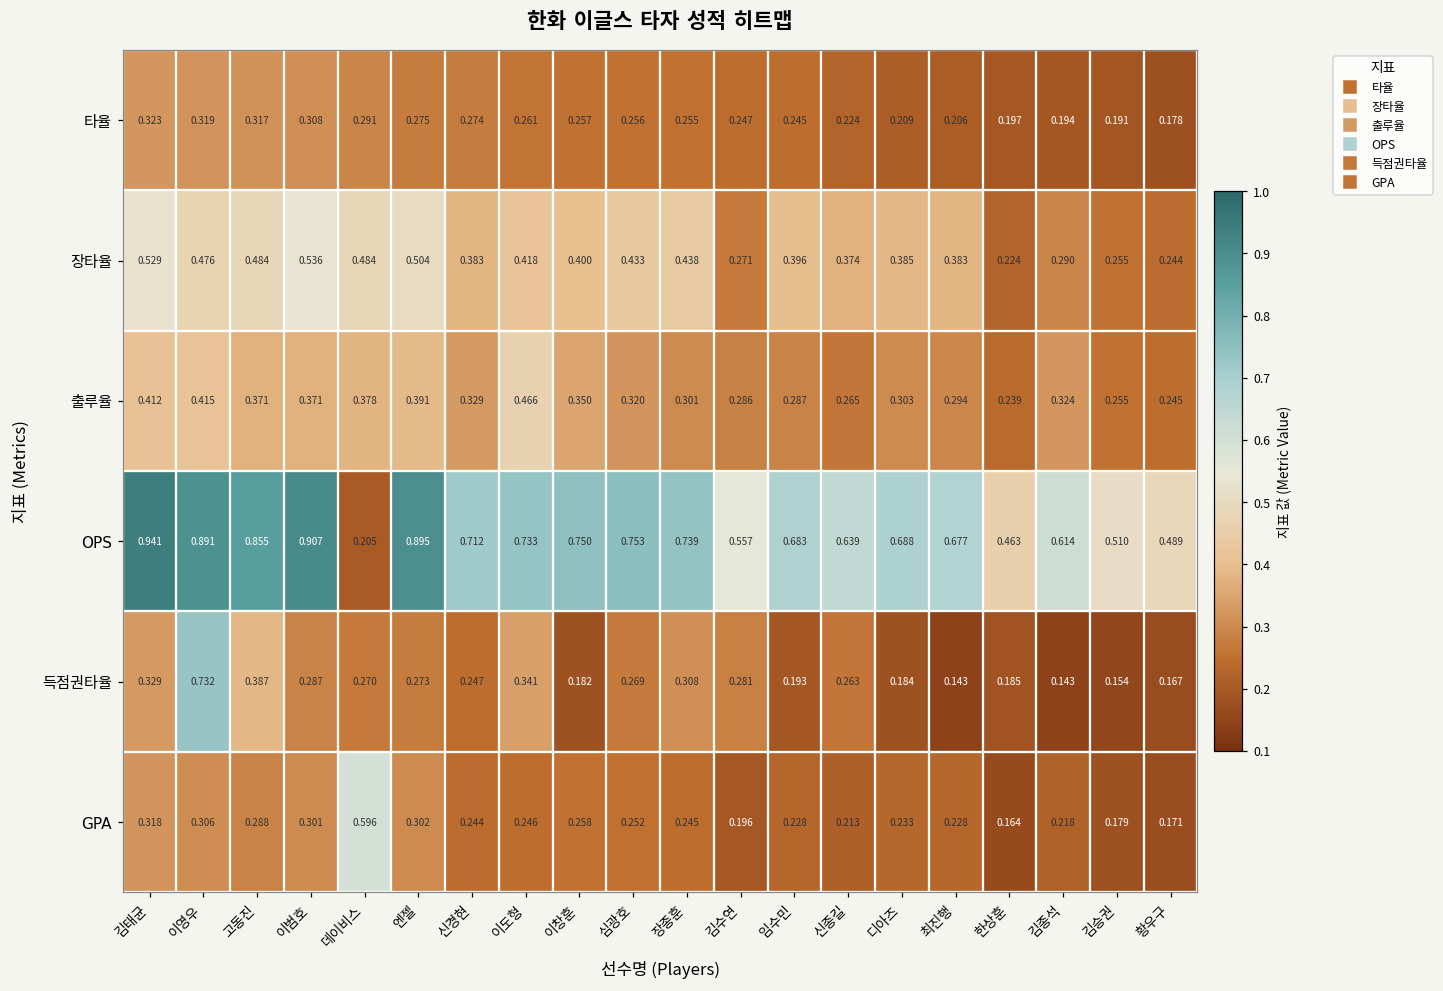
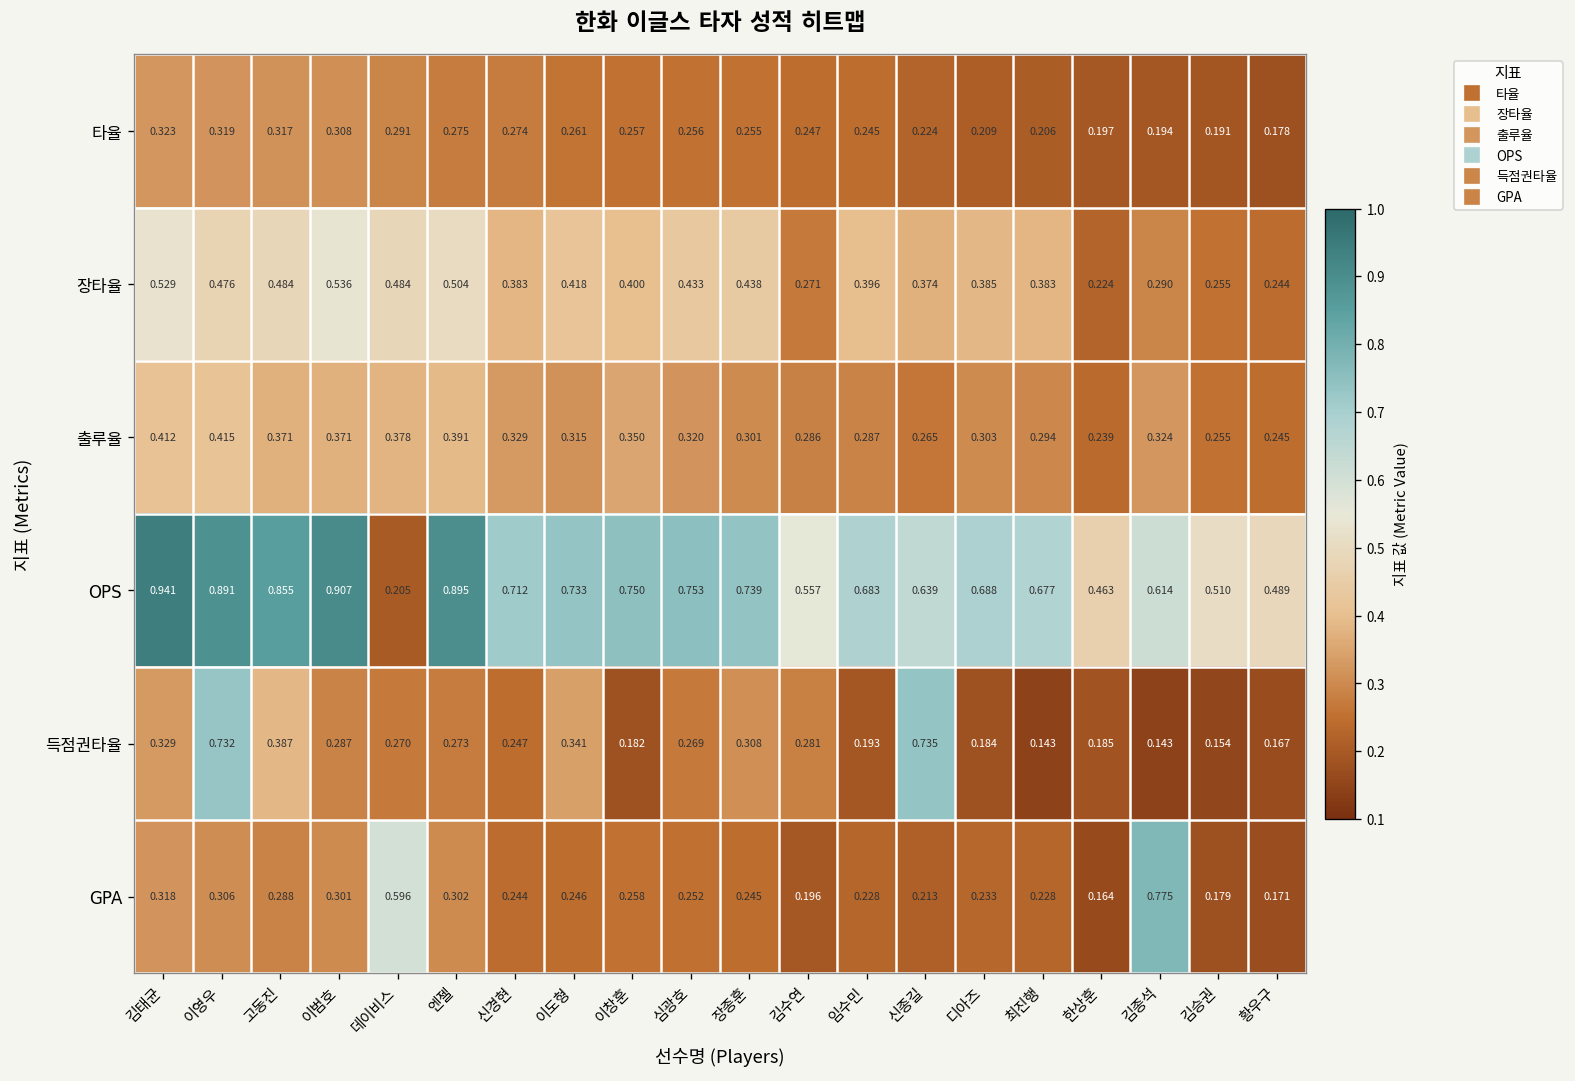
  {
    "타율": {
      "김태균": 0.323,
      "이영우": 0.319,
      "고동진": 0.317,
      "이범호": 0.308,
      "데이비스": 0.291,
      "엔젤": 0.275,
      "신경현": 0.274,
      "이도형": 0.261,
      "이창훈": 0.257,
      "심광호": 0.256,
      "장종훈": 0.255,
      "김수연": 0.247,
      "임수민": 0.245,
      "신종길": 0.224,
      "디아즈": 0.209,
      "최진행": 0.206,
      "한상훈": 0.197,
      "김종석": 0.194,
      "김승권": 0.191,
      "황우구": 0.178
    },
    "장타율": {
      "김태균": 0.529,
      "이영우": 0.476,
      "고동진": 0.484,
      "이범호": 0.536,
      "데이비스": 0.484,
      "엔젤": 0.504,
      "신경현": 0.383,
      "이도형": 0.418,
      "이창훈": 0.400,
      "심광호": 0.433,
      "장종훈": 0.438,
      "김수연": 0.271,
      "임수민": 0.396,
      "신종길": 0.374,
      "디아즈": 0.385,
      "최진행": 0.383,
      "한상훈": 0.224,
      "김종석": 0.290,
      "김승권": 0.255,
      "황우구": 0.244
    },
    "출루율": {
      "김태균": 0.412,
      "이영우": 0.415,
      "고동진": 0.371,
      "이범호": 0.371,
      "데이비스": 0.378,
      "엔젤": 0.391,
      "신경현": 0.329,
-     "이도형": 0.466,
+     "이도형": 0.315,
      "이창훈": 0.350,
      "심광호": 0.320,
      "장종훈": 0.301,
      "김수연": 0.286,
      "임수민": 0.287,
      "신종길": 0.265,
      "디아즈": 0.303,
      "최진행": 0.294,
      "한상훈": 0.239,
      "김종석": 0.324,
      "김승권": 0.255,
      "황우구": 0.245
    },
    "OPS": {
      "김태균": 0.941,
      "이영우": 0.891,
      "고동진": 0.855,
      "이범호": 0.907,
      "데이비스": 0.205,
      "엔젤": 0.895,
      "신경현": 0.712,
      "이도형": 0.733,
      "이창훈": 0.750,
      "심광호": 0.753,
      "장종훈": 0.739,
      "김수연": 0.557,
      "임수민": 0.683,
      "신종길": 0.639,
      "디아즈": 0.688,
      "최진행": 0.677,
      "한상훈": 0.463,
      "김종석": 0.614,
      "김승권": 0.510,
      "황우구": 0.489
    },
    "득점권타율": {
      "김태균": 0.329,
      "이영우": 0.732,
      "고동진": 0.387,
      "이범호": 0.287,
      "데이비스": 0.270,
      "엔젤": 0.273,
      "신경현": 0.247,
      "이도형": 0.341,
      "이창훈": 0.182,
      "심광호": 0.269,
      "장종훈": 0.308,
      "김수연": 0.281,
      "임수민": 0.193,
-     "신종길": 0.263,
+     "신종길": 0.735,
      "디아즈": 0.184,
      "최진행": 0.143,
      "한상훈": 0.185,
      "김종석": 0.143,
      "김승권": 0.154,
      "황우구": 0.167
    },
    "GPA": {
      "김태균": 0.318,
      "이영우": 0.306,
      "고동진": 0.288,
      "이범호": 0.301,
      "데이비스": 0.596,
      "엔젤": 0.302,
      "신경현": 0.244,
      "이도형": 0.246,
      "이창훈": 0.258,
      "심광호": 0.252,
      "장종훈": 0.245,
      "김수연": 0.196,
      "임수민": 0.228,
      "신종길": 0.213,
      "디아즈": 0.233,
      "최진행": 0.228,
      "한상훈": 0.164,
-     "김종석": 0.218,
+     "김종석": 0.775,
      "김승권": 0.179,
      "황우구": 0.171
    }
  }
